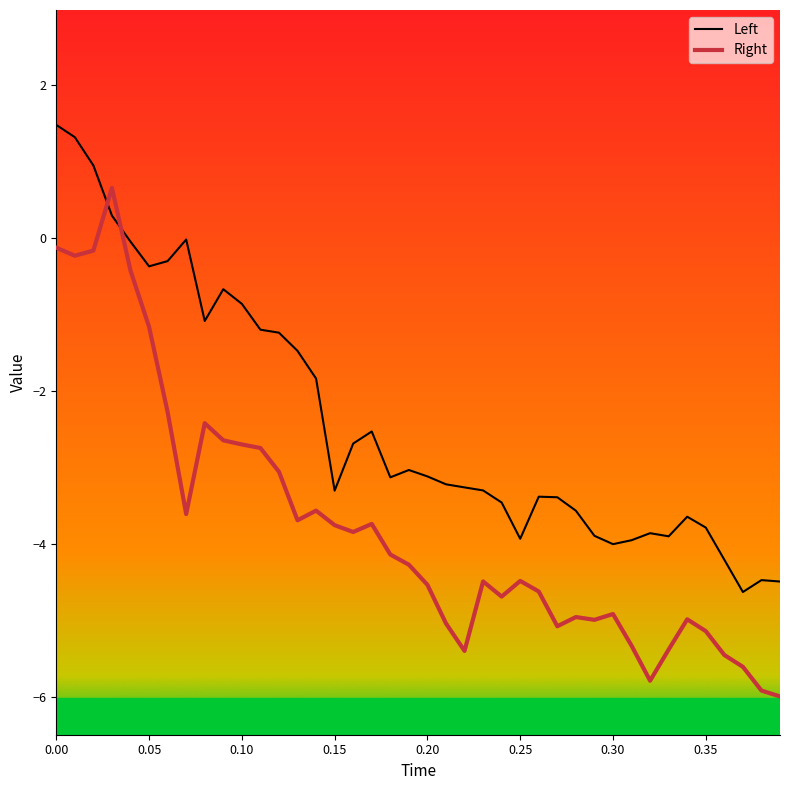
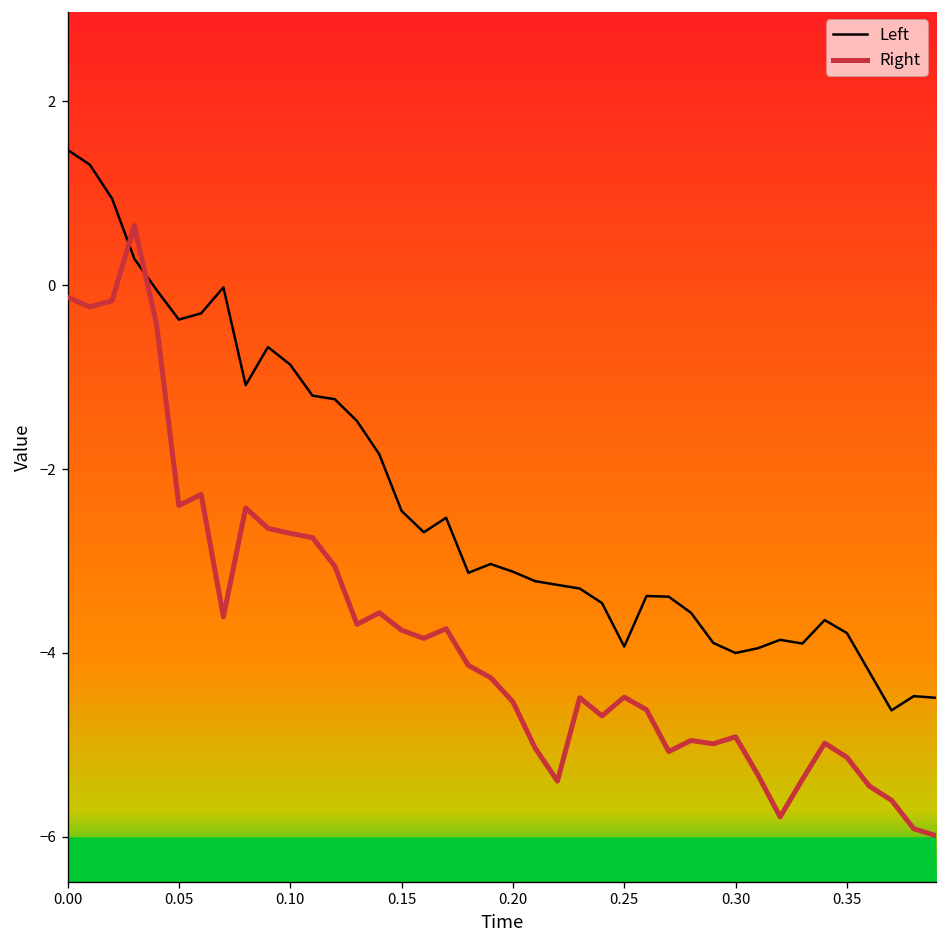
  {
    "Left": {
      "0.00": 1.5,
      "0.05": -0.4,
      "0.10": -0.9,
-     "0.15": -3.3,
+     "0.15": -2.5,
      "0.20": -3.1,
      "0.25": -3.9,
      "0.30": -4.0,
      "0.35": -3.8
    },
    "Right": {
      "0.00": -0.1,
-     "0.05": -1.2,
+     "0.05": -2.4,
      "0.10": -2.7,
      "0.15": -3.8,
      "0.20": -4.5,
      "0.25": -4.5,
      "0.30": -4.9,
      "0.35": -5.1
    }
  }
